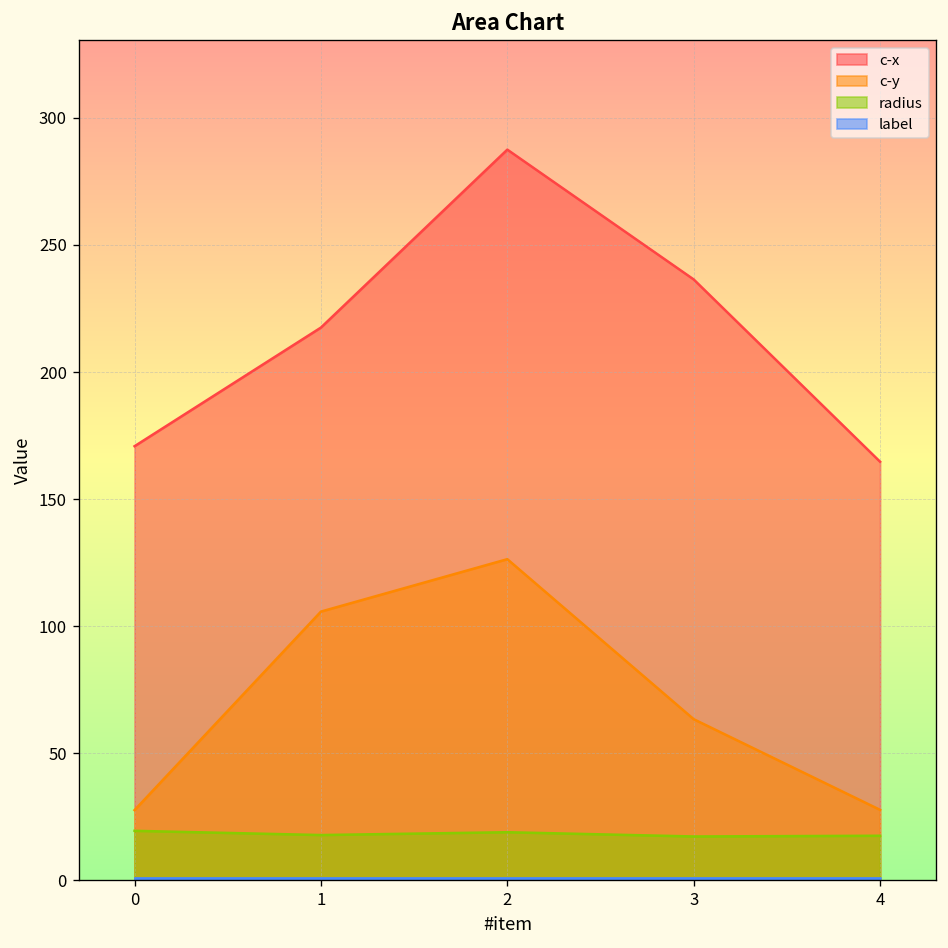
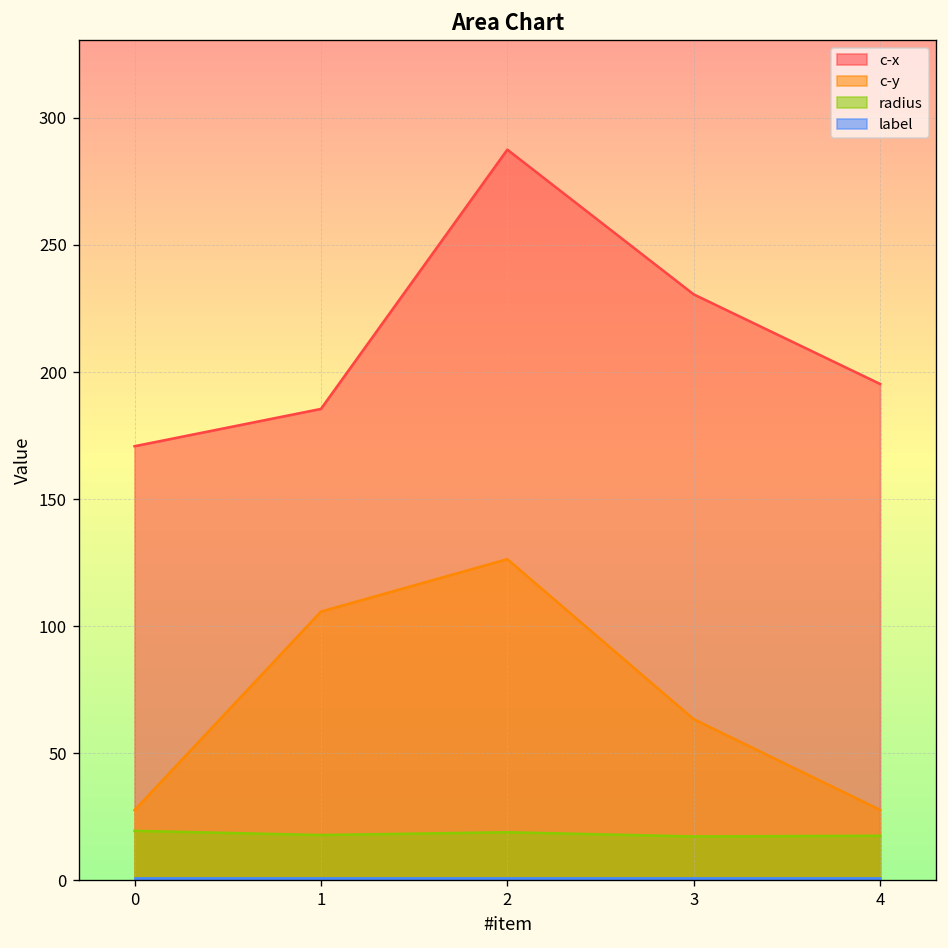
  {
    "c-x": {
      "0": 171,
-     "1": 218,
+     "1": 186,
      "2": 288,
-     "3": 236,
-     "4": 165
+     "3": 231,
+     "4": 195
    },
    "c-y": {
      "0": 28,
      "1": 106,
      "2": 126,
      "3": 63,
      "4": 28
    },
    "radius": {
      "0": 20,
      "1": 18,
      "2": 19,
      "3": 17,
      "4": 18
    },
    "label": {
      "0": 1,
      "1": 1,
      "2": 1,
      "3": 1,
      "4": 1
    }
  }
